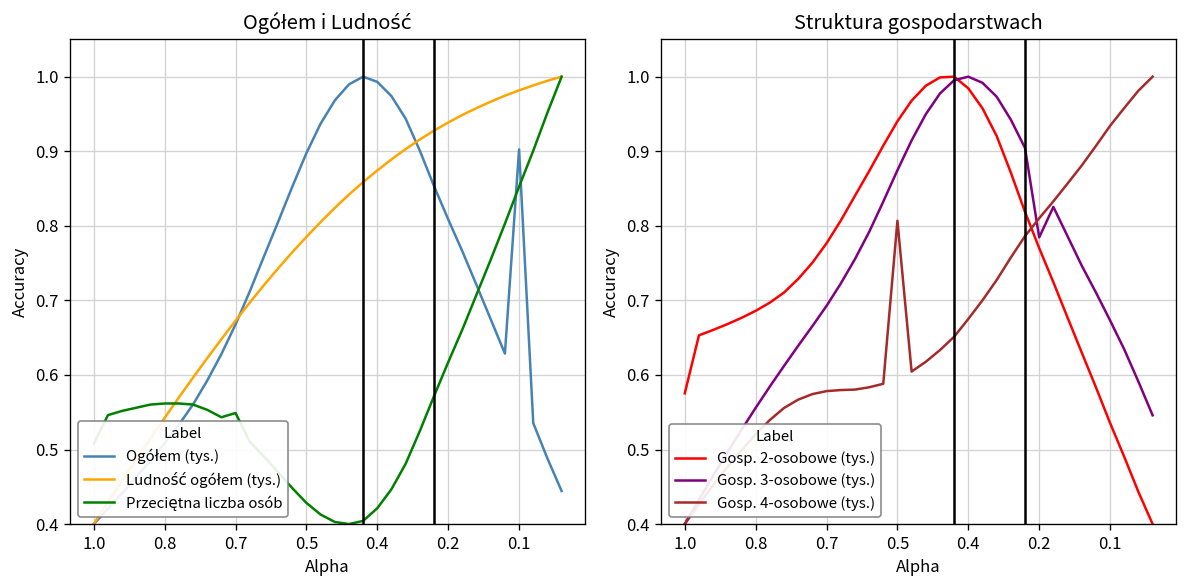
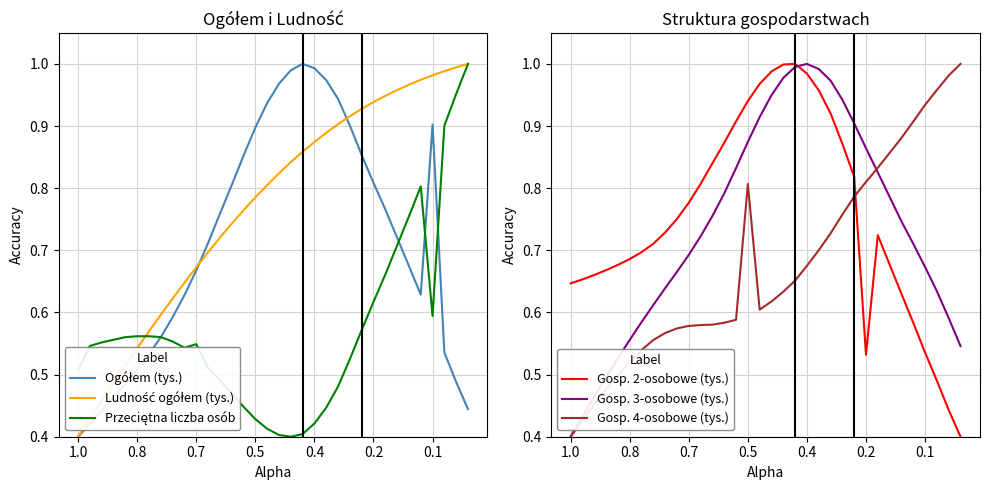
  {
    "Ogółem i Ludność": {
      "Ogółem (tys.)": {
        "0.7": 0.67,
        "0.5": 0.90,
        "0.4": 0.99,
        "0.2": 0.81,
        "0.1": 0.90
      },
      "Ludność ogółem (tys.)": {
        "0.7": 0.67,
        "0.5": 0.79,
        "0.4": 0.87,
        "0.2": 0.94,
        "0.1": 0.98
      },
      "Przeciętna liczba osób": {
        "0.8": 0.56,
        "0.7": 0.55,
        "0.5": 0.43,
        "0.4": 0.42,
        "0.2": 0.62,
-       "0.1": 0.85
+       "0.1": 0.59
      }
    },
    "Struktura gospodarstwach": {
      "Gosp. 2-osobowe (tys.)": {
-       "1.0": 0.58,
+       "1.0": 0.65,
        "0.8": 0.69,
        "0.7": 0.78,
        "0.5": 0.94,
        "0.4": 0.98,
-       "0.2": 0.77,
+       "0.2": 0.53,
        "0.1": 0.54
      },
      "Gosp. 3-osobowe (tys.)": {
        "0.8": 0.56,
        "0.7": 0.69,
        "0.5": 0.87,
        "0.4": 1.00,
-       "0.2": 0.78,
+       "0.2": 0.86,
        "0.1": 0.67
      },
      "Gosp. 4-osobowe (tys.)": {
        "0.7": 0.58,
        "0.5": 0.81,
        "0.4": 0.68,
        "0.2": 0.81,
        "0.1": 0.93
      }
    }
  }
